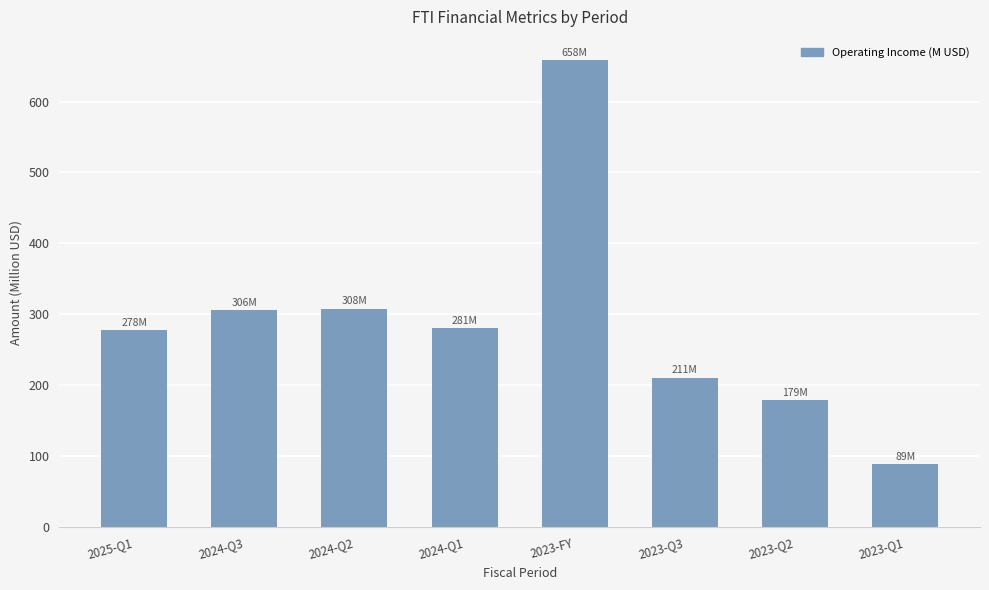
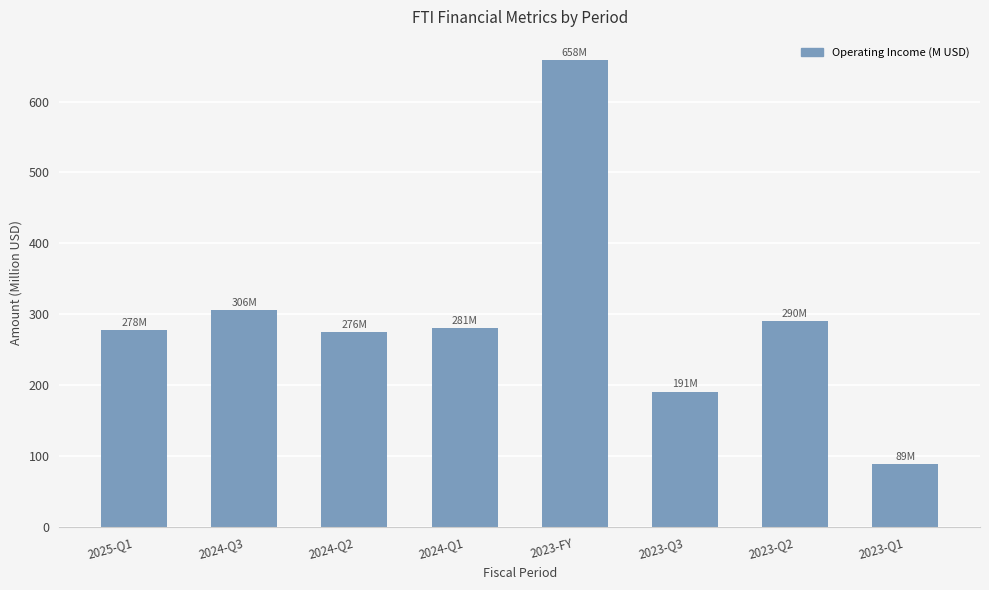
  {
    "2025-Q1": "278M",
    "2024-Q3": "306M",
-   "2024-Q2": "308M",
+   "2024-Q2": "276M",
    "2024-Q1": "281M",
    "2023-FY": "658M",
-   "2023-Q3": "211M",
-   "2023-Q2": "179M",
+   "2023-Q3": "191M",
+   "2023-Q2": "290M",
    "2023-Q1": "89M"
  }
